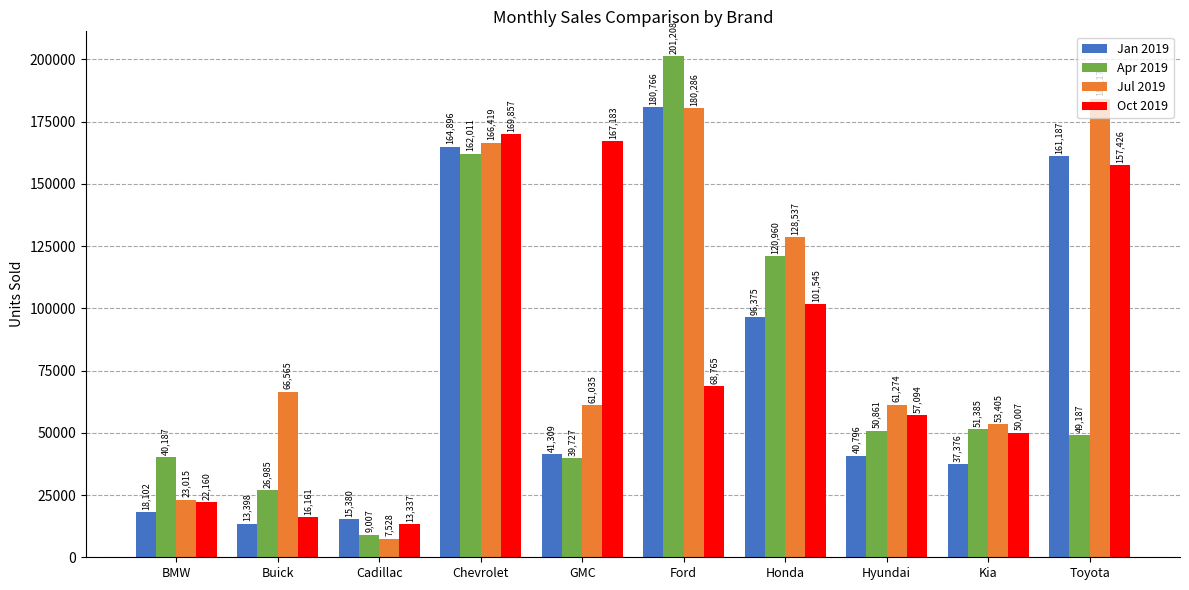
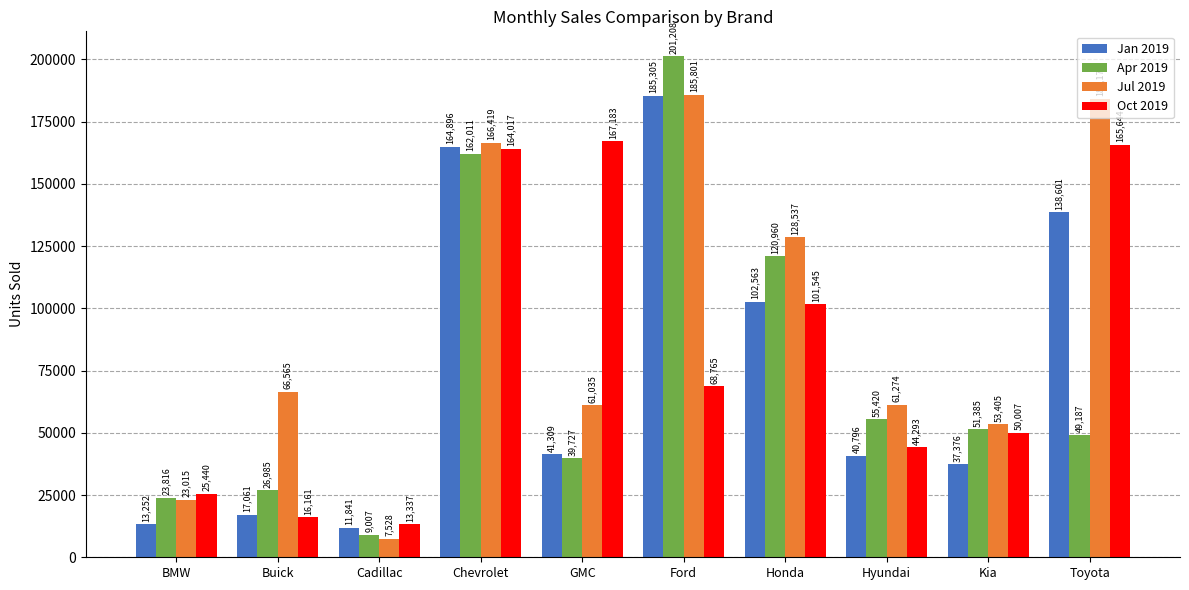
  {
    "Jan 2019": {
-     "BMW": "18,102",
-     "Buick": "13,398",
-     "Cadillac": "15,380",
+     "BMW": "13,252",
+     "Buick": "17,061",
+     "Cadillac": "11,841",
      "Chevrolet": "164,896",
      "GMC": "41,309",
-     "Ford": "180,766",
-     "Honda": "96,375",
+     "Ford": "185,305",
+     "Honda": "102,563",
      "Hyundai": "40,796",
      "Kia": "37,376",
-     "Toyota": "161,187"
+     "Toyota": "138,601"
    },
    "Apr 2019": {
-     "BMW": "40,187",
+     "BMW": "23,816",
      "Buick": "26,985",
      "Cadillac": "9,007",
      "Chevrolet": "162,011",
      "GMC": "39,727",
      "Ford": "201,208",
      "Honda": "120,960",
-     "Hyundai": "50,861",
+     "Hyundai": "55,420",
      "Kia": "51,385",
      "Toyota": "49,187"
    },
    "Jul 2019": {
      "BMW": "23,015",
      "Buick": "66,565",
      "Cadillac": "7,528",
      "Chevrolet": "166,419",
      "GMC": "61,035",
-     "Ford": "180,286",
+     "Ford": "185,801",
      "Honda": "128,537",
      "Hyundai": "61,274",
      "Kia": "53,405"
    },
    "Oct 2019": {
-     "BMW": "22,160",
+     "BMW": "25,440",
      "Buick": "16,161",
      "Cadillac": "13,337",
-     "Chevrolet": "169,857",
+     "Chevrolet": "164,017",
      "GMC": "167,183",
      "Ford": "68,765",
      "Honda": "101,545",
-     "Hyundai": "57,094",
+     "Hyundai": "44,293",
      "Kia": "50,007",
-     "Toyota": "157000"
+     "Toyota": "166000"
    }
  }
